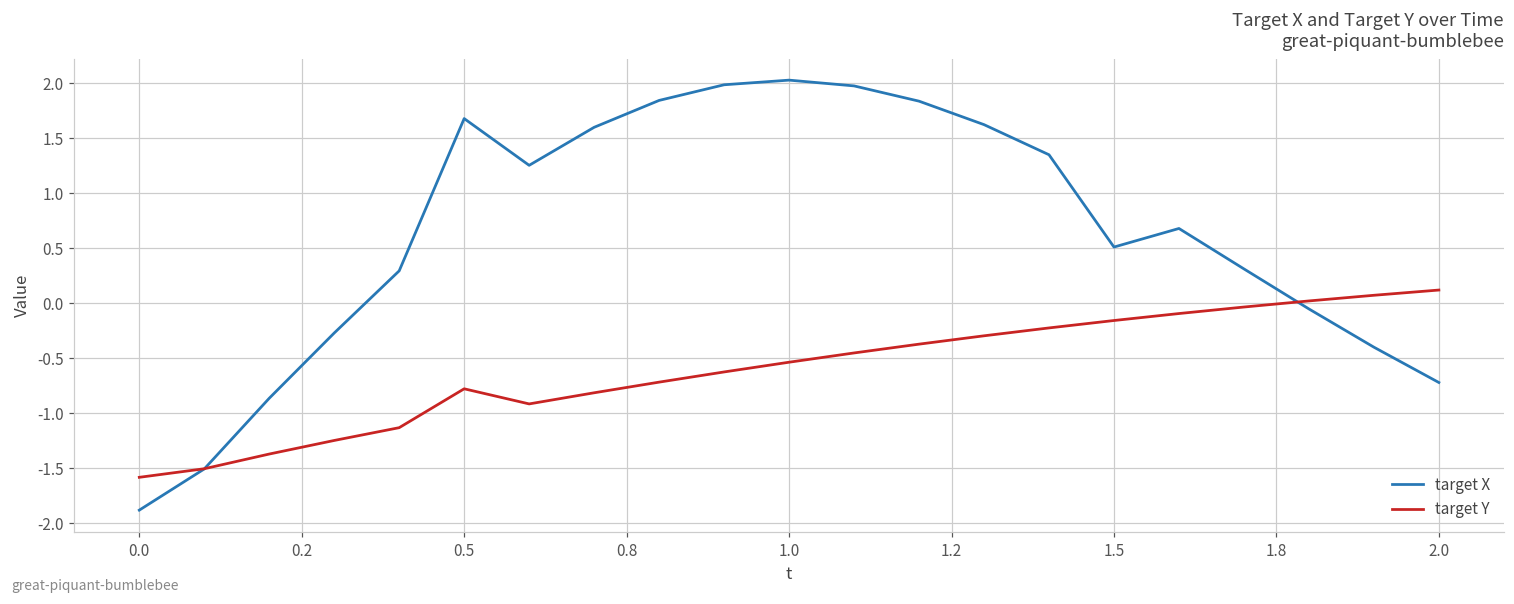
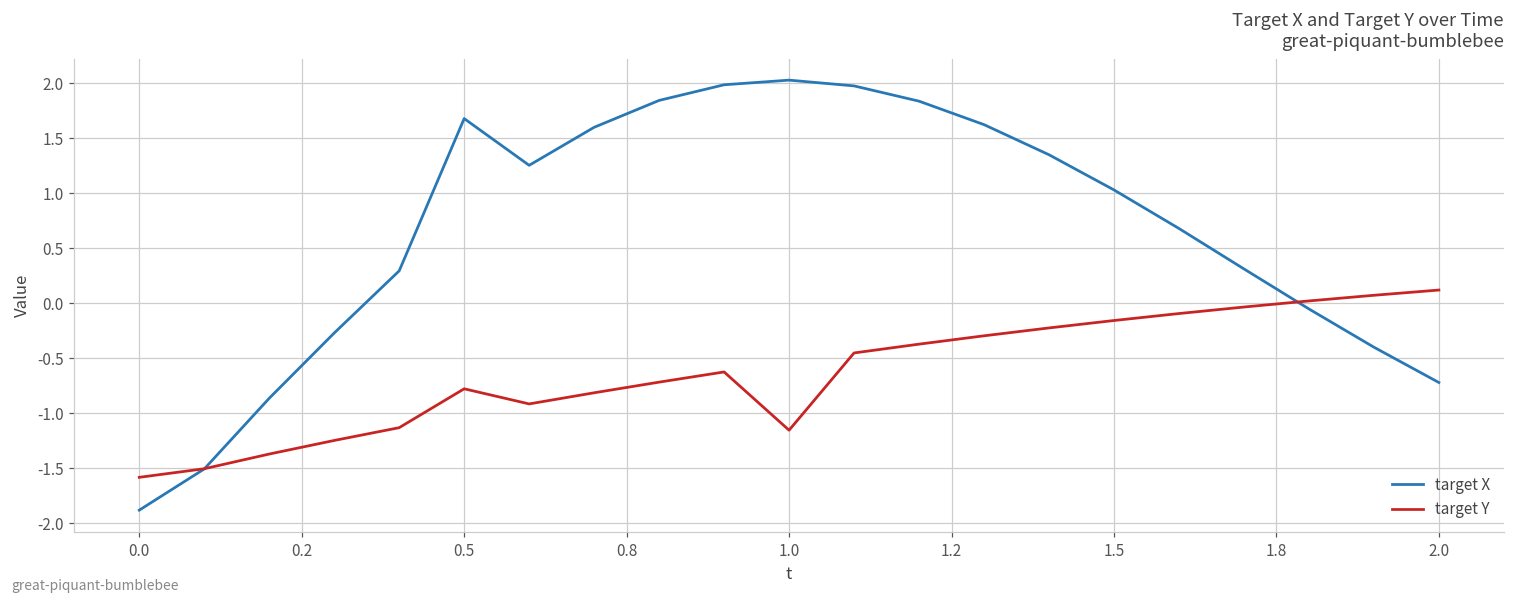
  {
    "target X": {
      "0.0": -1.88,
      "0.5": 1.68,
      "1.0": 2.03,
-     "1.5": 0.51,
+     "1.5": 1.03,
      "2.0": -0.72
    },
    "target Y": {
      "0.0": -1.58,
      "0.5": -0.78,
-     "1.0": -0.54,
+     "1.0": -1.15,
      "1.5": -0.16,
      "2.0": 0.12
    }
  }
